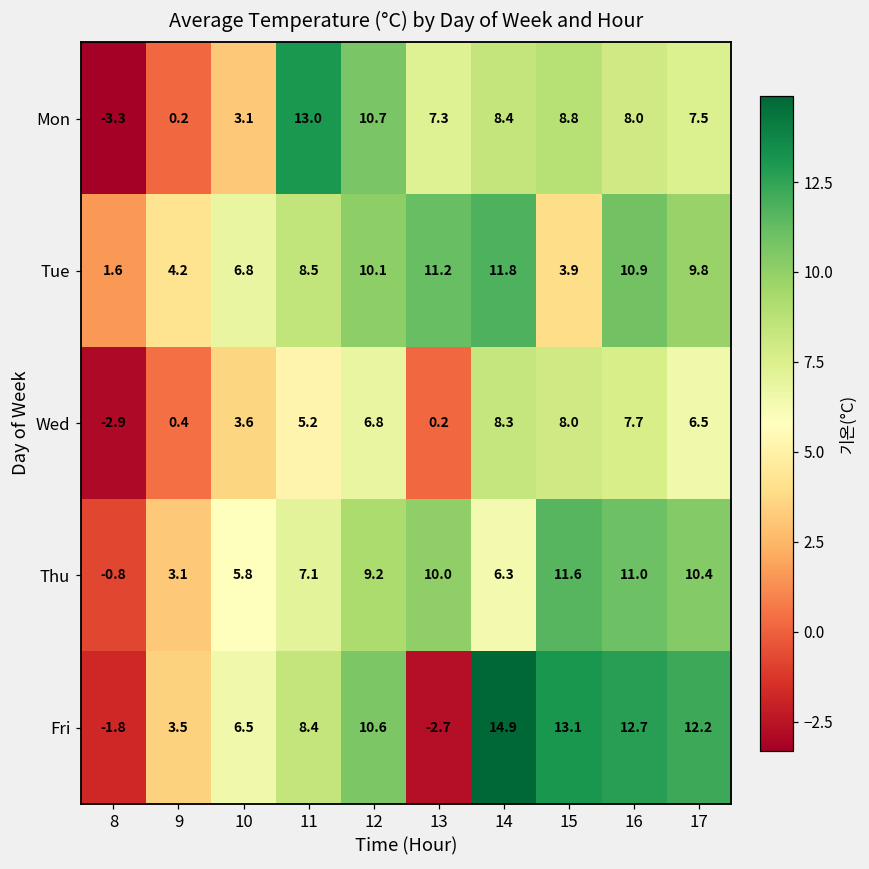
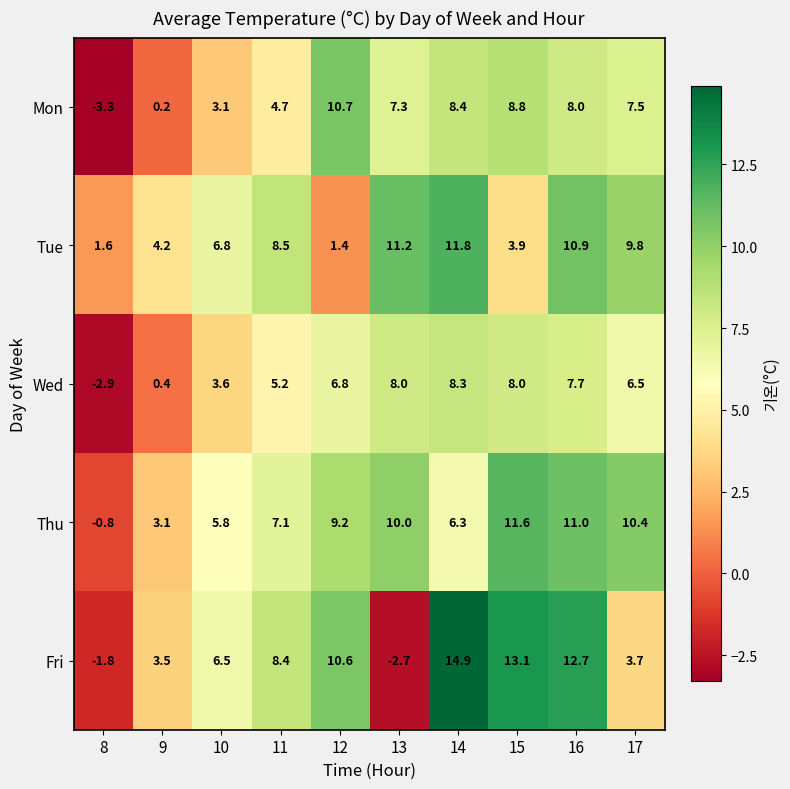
  {
    "Mon": {
      "8": -3.3,
      "9": 0.2,
      "10": 3.1,
-     "11": 13.0,
+     "11": 4.7,
      "12": 10.7,
      "13": 7.3,
      "14": 8.4,
      "15": 8.8,
      "16": 8.0,
      "17": 7.5
    },
    "Tue": {
      "8": 1.6,
      "9": 4.2,
      "10": 6.8,
      "11": 8.5,
-     "12": 10.1,
+     "12": 1.4,
      "13": 11.2,
      "14": 11.8,
      "15": 3.9,
      "16": 10.9,
      "17": 9.8
    },
    "Wed": {
      "8": -2.9,
      "9": 0.4,
      "10": 3.6,
      "11": 5.2,
      "12": 6.8,
-     "13": 0.2,
+     "13": 8.0,
      "14": 8.3,
      "15": 8.0,
      "16": 7.7,
      "17": 6.5
    },
    "Thu": {
      "8": -0.8,
      "9": 3.1,
      "10": 5.8,
      "11": 7.1,
      "12": 9.2,
      "13": 10.0,
      "14": 6.3,
      "15": 11.6,
      "16": 11.0,
      "17": 10.4
    },
    "Fri": {
      "8": -1.8,
      "9": 3.5,
      "10": 6.5,
      "11": 8.4,
      "12": 10.6,
      "13": -2.7,
      "14": 14.9,
      "15": 13.1,
      "16": 12.7,
-     "17": 12.2
+     "17": 3.7
    }
  }
